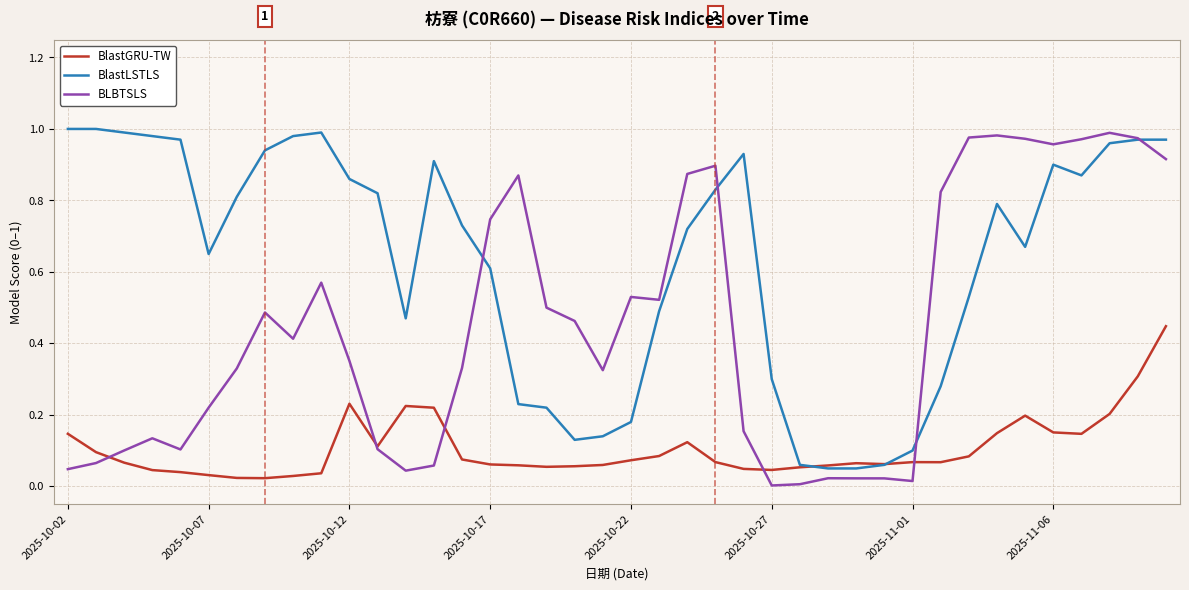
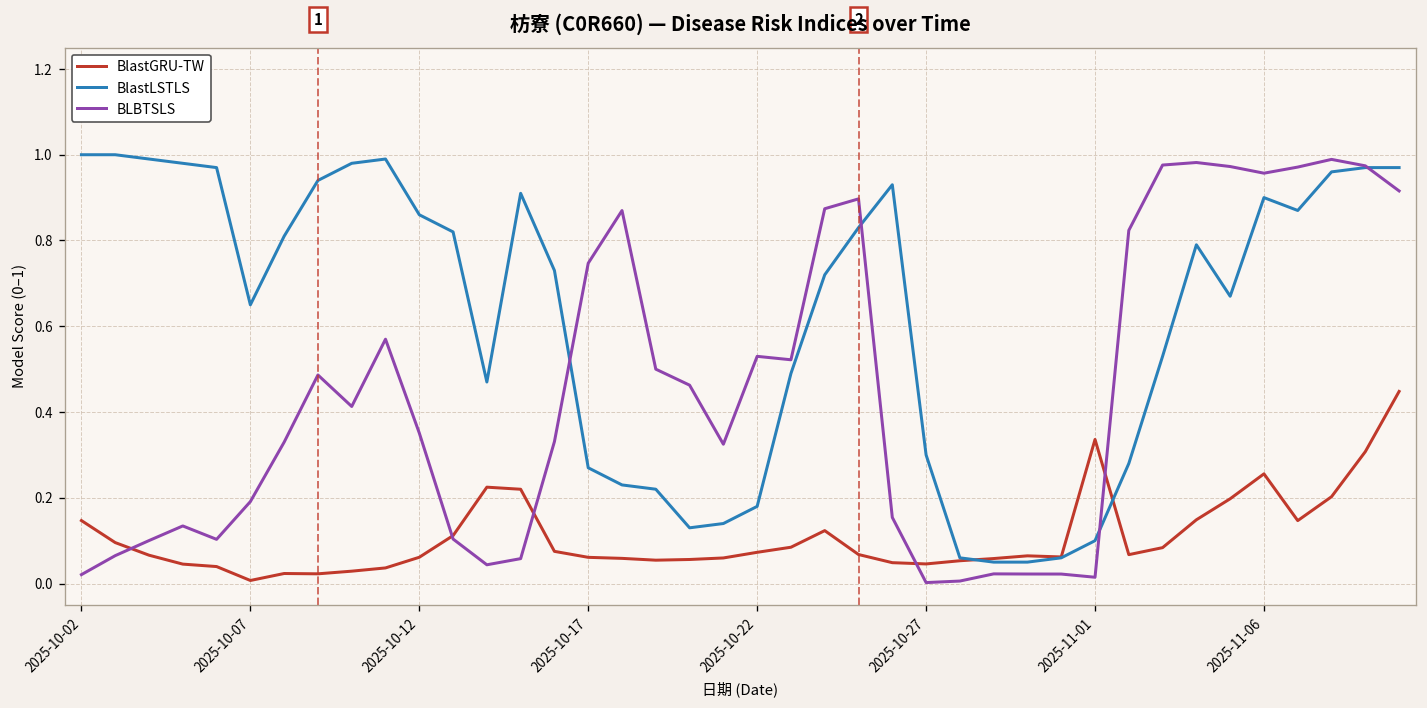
  {
    "BlastGRU-TW": {
      "2025-10-02": 0.15,
-     "2025-10-07": 0.03,
-     "2025-10-12": 0.23,
+     "2025-10-07": 0.01,
+     "2025-10-12": 0.06,
      "2025-10-17": 0.06,
      "2025-10-22": 0.07,
      "2025-10-27": 0.05,
-     "2025-11-01": 0.07,
-     "2025-11-06": 0.15
+     "2025-11-01": 0.34,
+     "2025-11-06": 0.26
    },
    "BlastLSTLS": {
      "2025-10-02": 1.00,
      "2025-10-07": 0.65,
      "2025-10-12": 0.86,
-     "2025-10-17": 0.61,
+     "2025-10-17": 0.27,
      "2025-10-22": 0.18,
      "2025-10-27": 0.30,
      "2025-11-01": 0.10,
      "2025-11-06": 0.90
    },
    "BLBTSLS": {
-     "2025-10-02": 0.05,
-     "2025-10-07": 0.22,
+     "2025-10-02": 0.02,
+     "2025-10-07": 0.19,
      "2025-10-12": 0.35,
      "2025-10-17": 0.75,
      "2025-10-22": 0.53,
      "2025-10-27": 0.00,
      "2025-11-01": 0.01,
      "2025-11-06": 0.96
    }
  }
